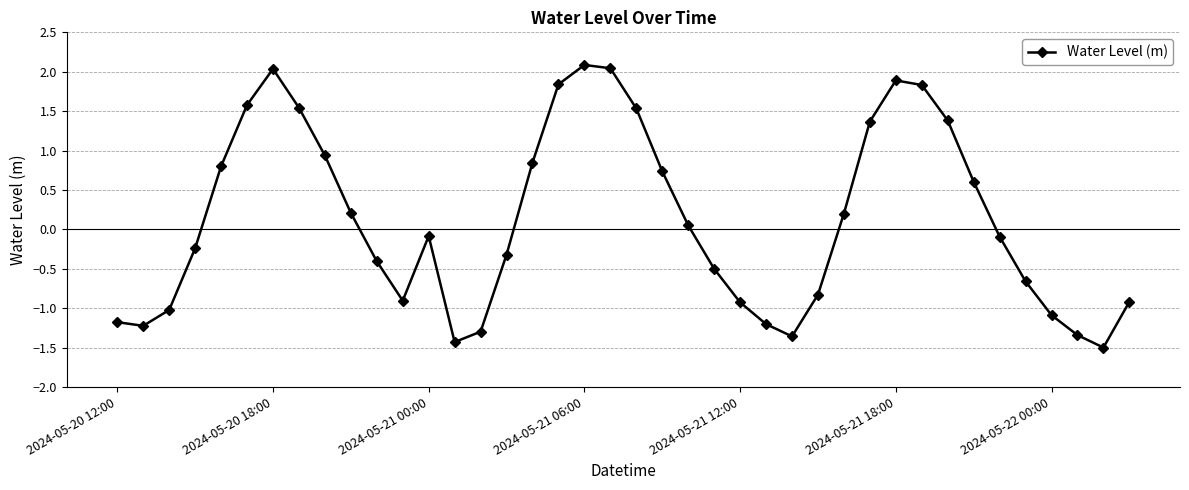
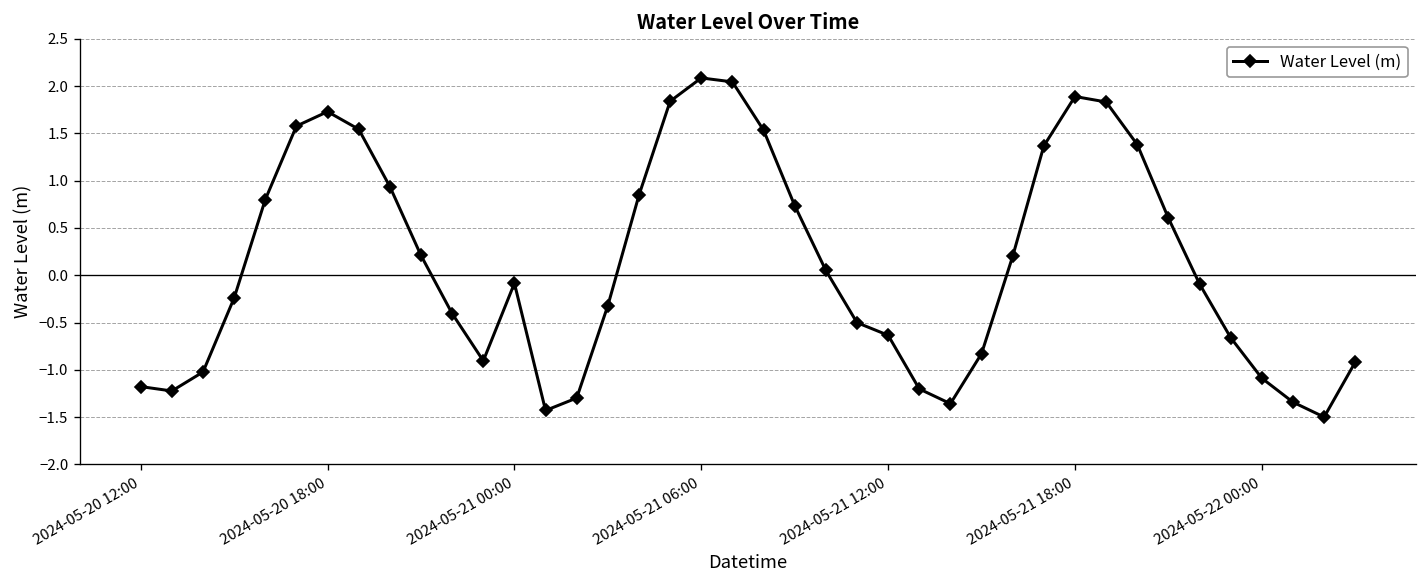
  {
    "2024-05-20 12:00": -1.2,
-   "2024-05-20 18:00": 2.0,
+   "2024-05-20 18:00": 1.7,
    "2024-05-21 00:00": -0.1,
    "2024-05-21 06:00": 2.1,
-   "2024-05-21 12:00": -0.9,
+   "2024-05-21 12:00": -0.6,
    "2024-05-21 18:00": 1.9,
    "2024-05-22 00:00": -1.1
  }
